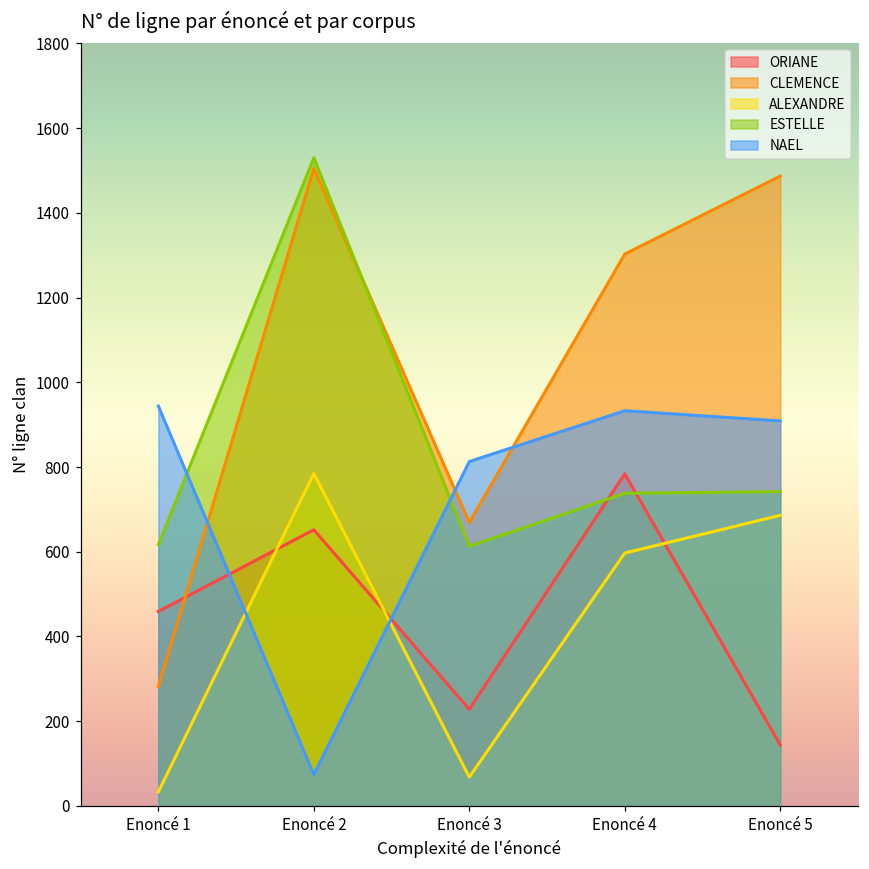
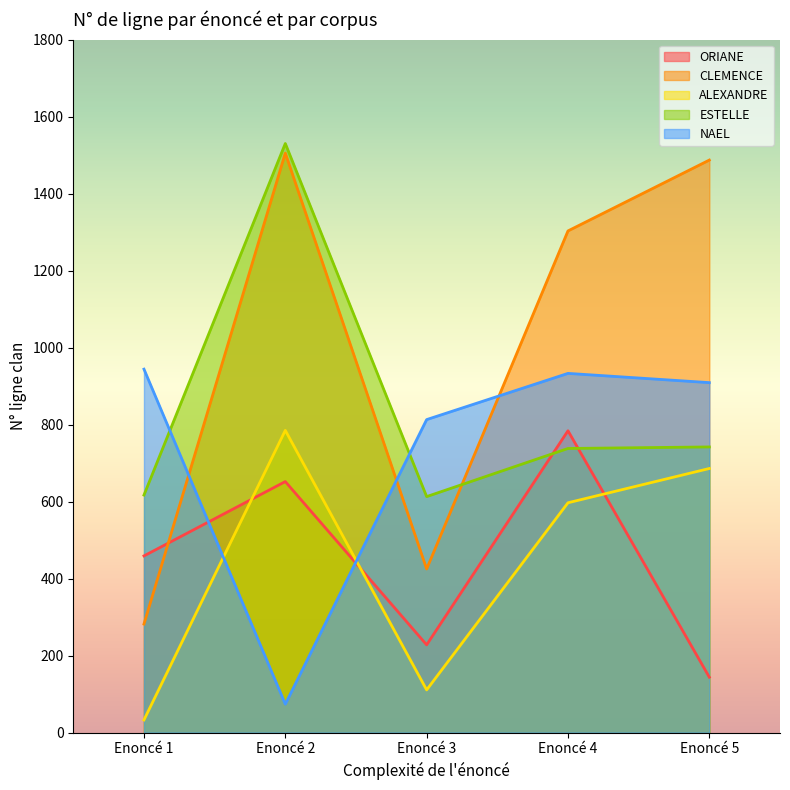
  {
    "ORIANE": {
      "Enoncé 1": 460,
      "Enoncé 2": 650,
      "Enoncé 3": 230,
      "Enoncé 4": 780,
      "Enoncé 5": 140
    },
    "CLEMENCE": {
      "Enoncé 1": 280,
      "Enoncé 2": 1510,
-     "Enoncé 3": 670,
+     "Enoncé 3": 430,
      "Enoncé 4": 1300,
      "Enoncé 5": 1490
    },
    "ALEXANDRE": {
      "Enoncé 1": 30,
      "Enoncé 2": 790,
-     "Enoncé 3": 70,
+     "Enoncé 3": 110,
      "Enoncé 4": 600,
      "Enoncé 5": 690
    },
    "ESTELLE": {
      "Enoncé 1": 620,
      "Enoncé 2": 1530,
      "Enoncé 3": 610,
      "Enoncé 4": 740,
      "Enoncé 5": 740
    },
    "NAEL": {
      "Enoncé 1": 940,
      "Enoncé 2": 70,
      "Enoncé 3": 810,
      "Enoncé 4": 930,
      "Enoncé 5": 910
    }
  }
